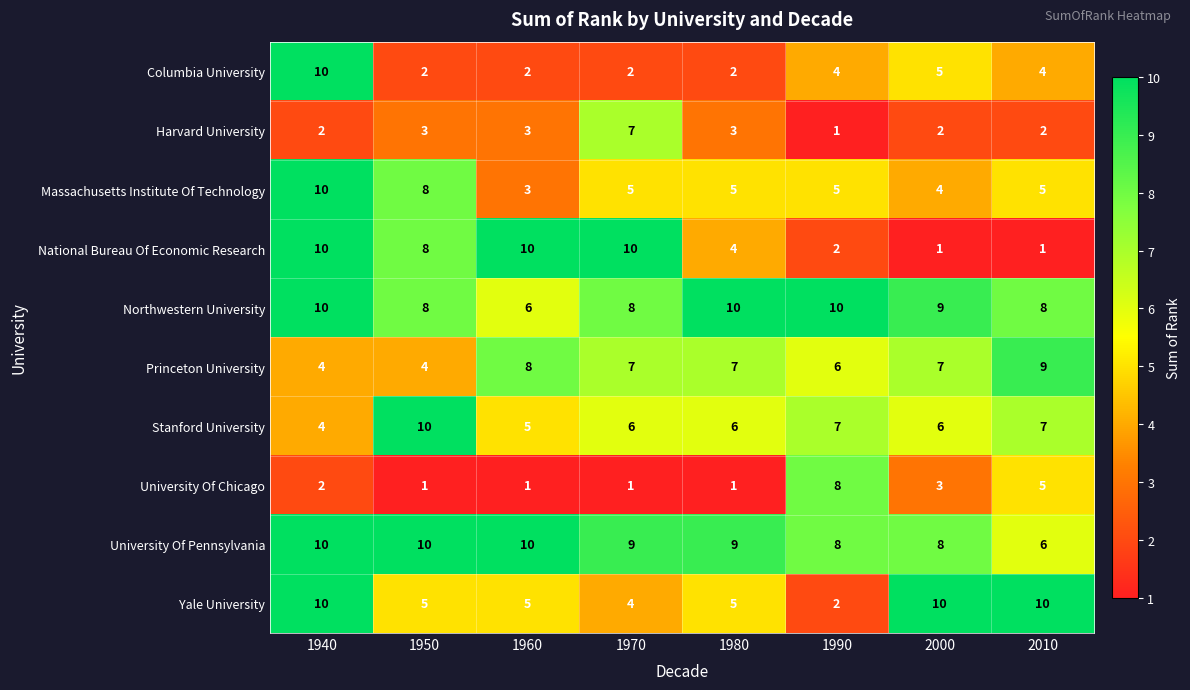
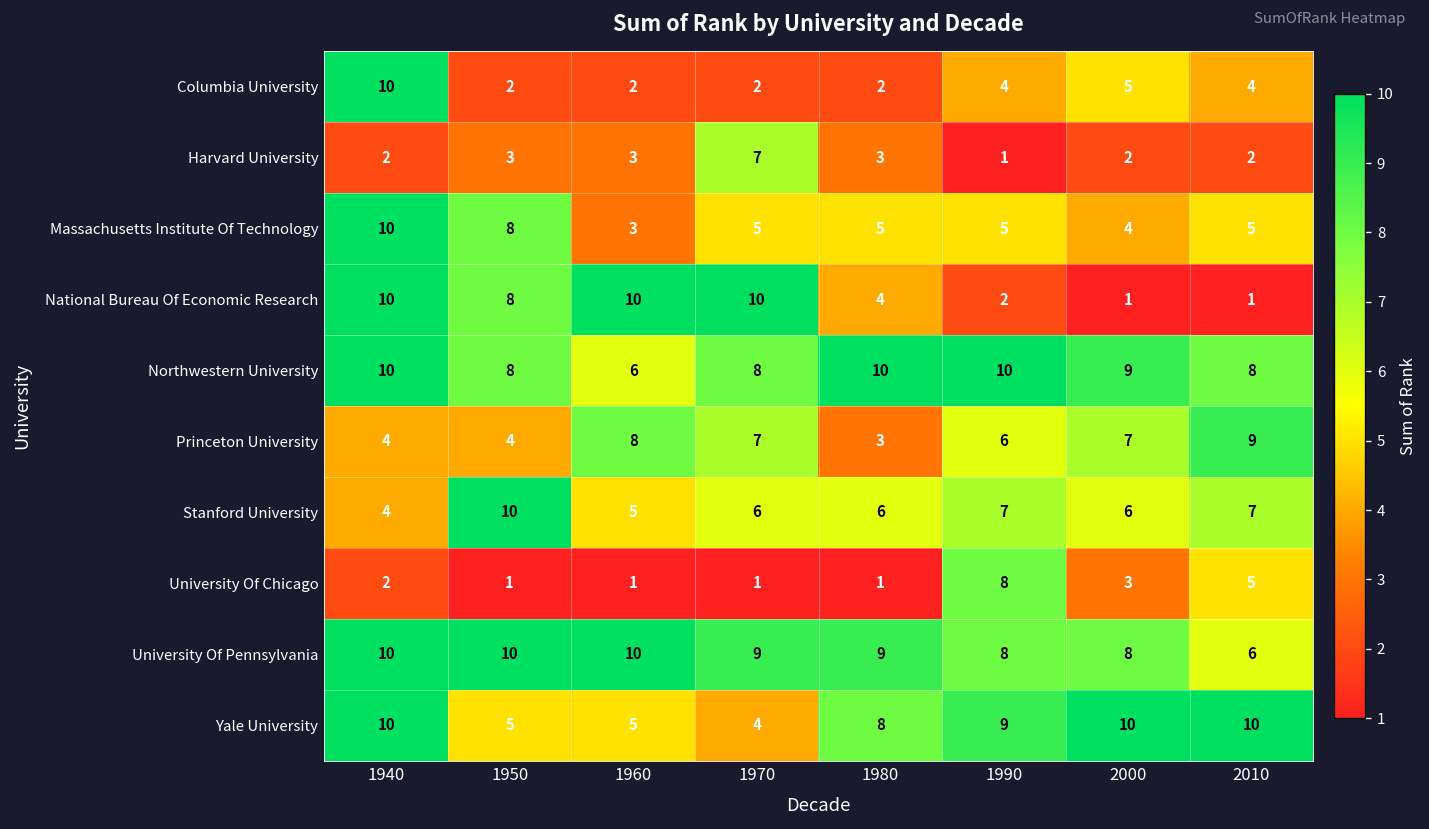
  {
    "Columbia University": {
      "1940": 10,
      "1950": 2,
      "1960": 2,
      "1970": 2,
      "1980": 2,
      "1990": 4,
      "2000": 5,
      "2010": 4
    },
    "Harvard University": {
      "1940": 2,
      "1950": 3,
      "1960": 3,
      "1970": 7,
      "1980": 3,
      "1990": 1,
      "2000": 2,
      "2010": 2
    },
    "Massachusetts Institute Of Technology": {
      "1940": 10,
      "1950": 8,
      "1960": 3,
      "1970": 5,
      "1980": 5,
      "1990": 5,
      "2000": 4,
      "2010": 5
    },
    "National Bureau Of Economic Research": {
      "1940": 10,
      "1950": 8,
      "1960": 10,
      "1970": 10,
      "1980": 4,
      "1990": 2,
      "2000": 1,
      "2010": 1
    },
    "Northwestern University": {
      "1940": 10,
      "1950": 8,
      "1960": 6,
      "1970": 8,
      "1980": 10,
      "1990": 10,
      "2000": 9,
      "2010": 8
    },
    "Princeton University": {
      "1940": 4,
      "1950": 4,
      "1960": 8,
      "1970": 7,
-     "1980": 7,
+     "1980": 3,
      "1990": 6,
      "2000": 7,
      "2010": 9
    },
    "Stanford University": {
      "1940": 4,
      "1950": 10,
      "1960": 5,
      "1970": 6,
      "1980": 6,
      "1990": 7,
      "2000": 6,
      "2010": 7
    },
    "University Of Chicago": {
      "1940": 2,
      "1950": 1,
      "1960": 1,
      "1970": 1,
      "1980": 1,
      "1990": 8,
      "2000": 3,
      "2010": 5
    },
    "University Of Pennsylvania": {
      "1940": 10,
      "1950": 10,
      "1960": 10,
      "1970": 9,
      "1980": 9,
      "1990": 8,
      "2000": 8,
      "2010": 6
    },
    "Yale University": {
      "1940": 10,
      "1950": 5,
      "1960": 5,
      "1970": 4,
-     "1980": 5,
-     "1990": 2,
+     "1980": 8,
+     "1990": 9,
      "2000": 10,
      "2010": 10
    }
  }
